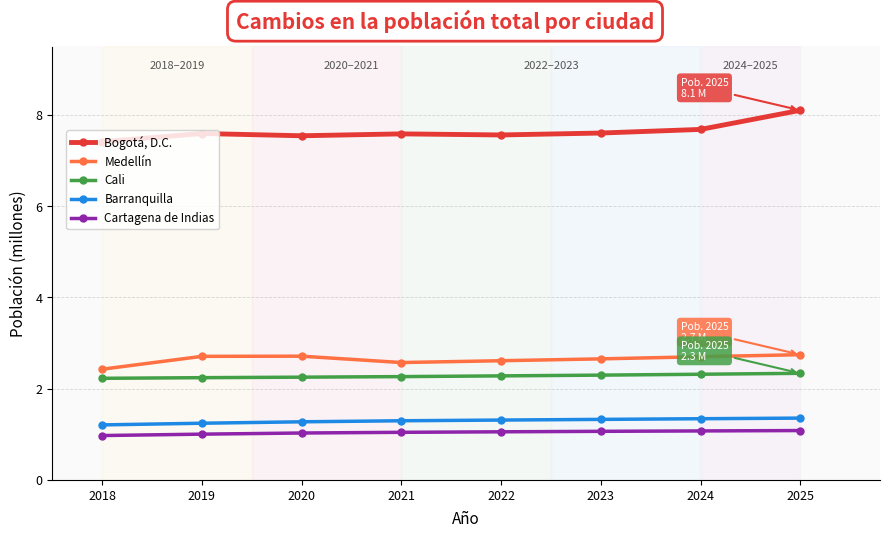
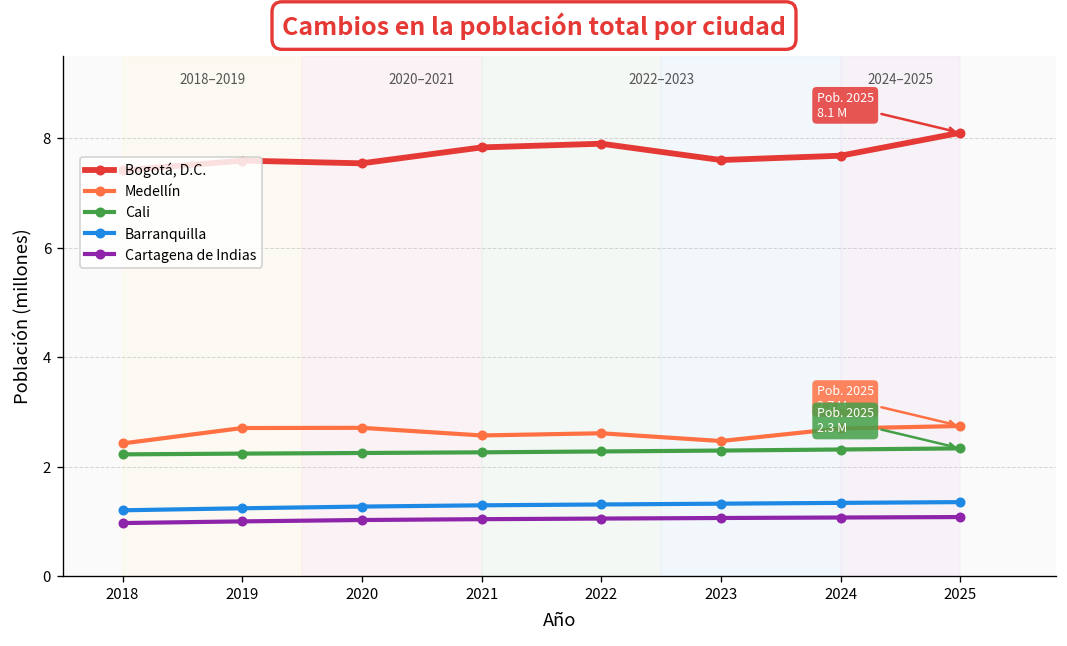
  {
    "Bogotá, D.C.": {
      "2020": 7.5,
-     "2021": 7.6,
-     "2022": 7.6,
+     "2021": 7.8,
+     "2022": 7.9,
      "2023": 7.6,
      "2024": 7.7,
      "2025": 8.1
    },
    "Medellín": {
      "2018": 2.4,
      "2019": 2.7,
      "2020": 2.7,
      "2021": 2.6,
      "2022": 2.6,
-     "2023": 2.7,
+     "2023": 2.5,
      "2025": 2.7
    },
    "Cali": {
      "2018": 2.2,
      "2019": 2.2,
      "2020": 2.3,
      "2021": 2.3,
      "2022": 2.3,
      "2023": 2.3,
      "2024": 2.3,
      "2025": 2.3
    },
    "Barranquilla": {
      "2018": 1.2,
      "2019": 1.2,
      "2020": 1.3,
      "2021": 1.3,
      "2022": 1.3,
      "2023": 1.3,
      "2024": 1.3,
      "2025": 1.4
    },
    "Cartagena de Indias": {
      "2018": 1.0,
      "2019": 1.0,
      "2020": 1.0,
      "2021": 1.0,
      "2022": 1.1,
      "2023": 1.1,
      "2024": 1.1,
      "2025": 1.1
    }
  }
